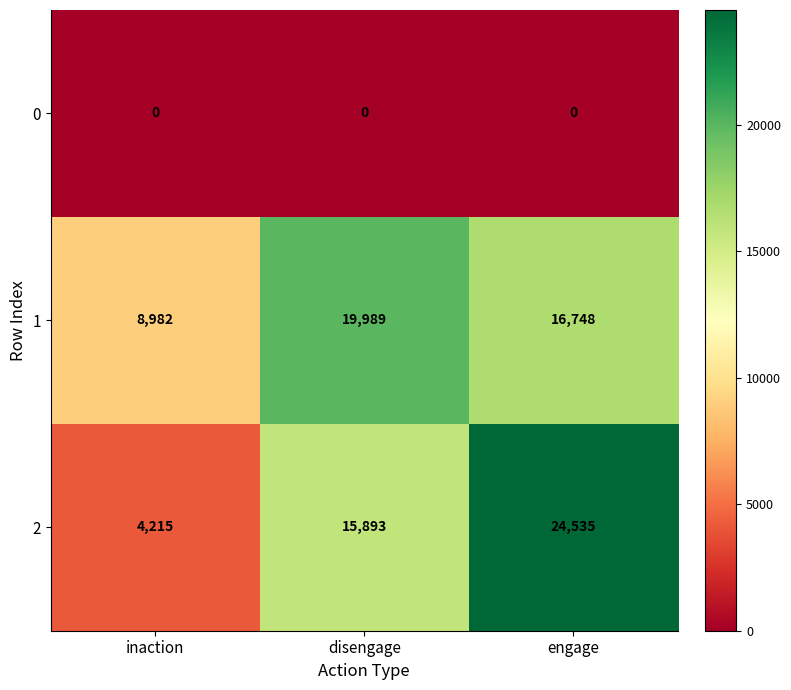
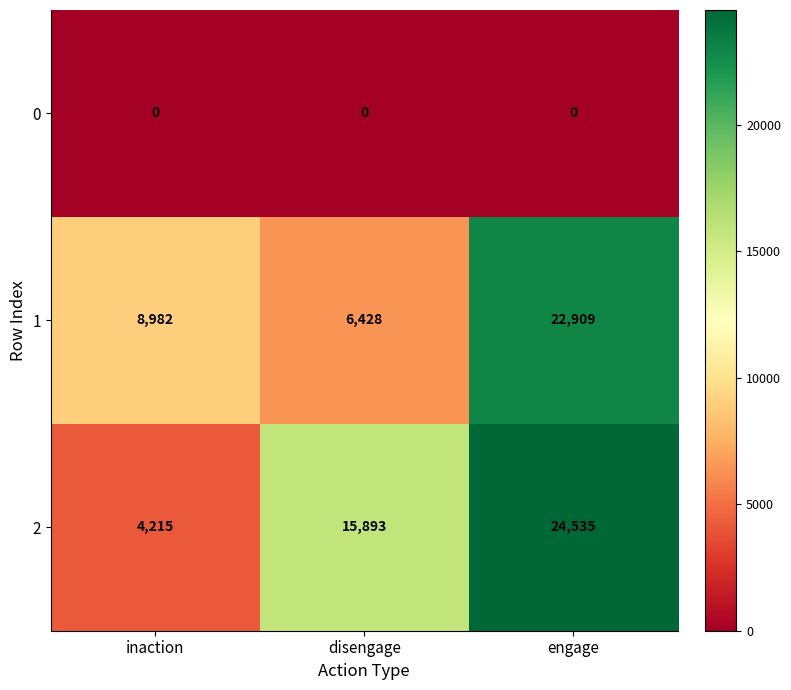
  {
    "0": {
      "inaction": "0",
      "disengage": "0",
      "engage": "0"
    },
    "1": {
      "inaction": "8,982",
-     "disengage": "19,989",
-     "engage": "16,748"
+     "disengage": "6,428",
+     "engage": "22,909"
    },
    "2": {
      "inaction": "4,215",
      "disengage": "15,893",
      "engage": "24,535"
    }
  }
